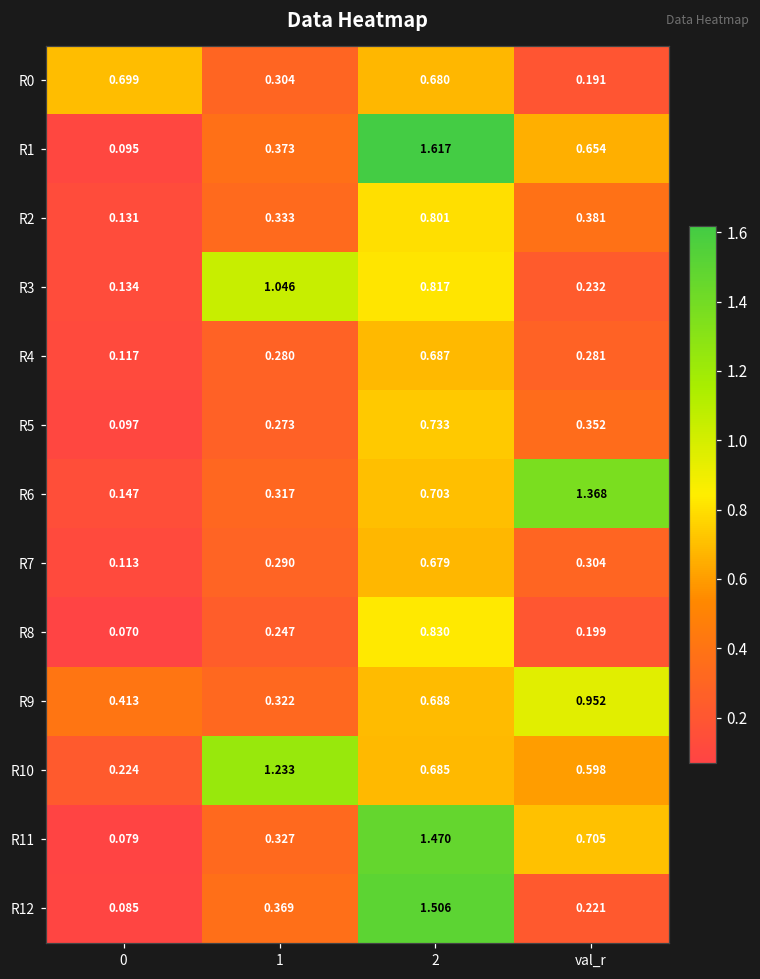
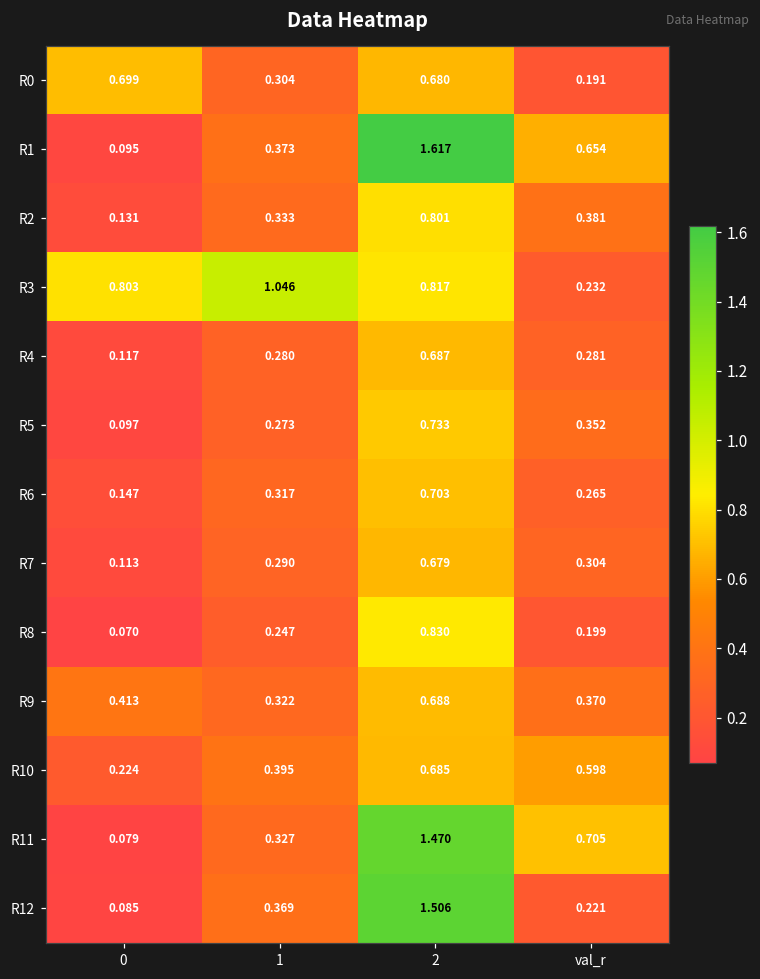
  {
    "R0": {
      "0": 0.699,
      "1": 0.304,
      "2": 0.680,
      "val_r": 0.191
    },
    "R1": {
      "0": 0.095,
      "1": 0.373,
      "2": 1.617,
      "val_r": 0.654
    },
    "R2": {
      "0": 0.131,
      "1": 0.333,
      "2": 0.801,
      "val_r": 0.381
    },
    "R3": {
-     "0": 0.134,
+     "0": 0.803,
      "1": 1.046,
      "2": 0.817,
      "val_r": 0.232
    },
    "R4": {
      "0": 0.117,
      "1": 0.280,
      "2": 0.687,
      "val_r": 0.281
    },
    "R5": {
      "0": 0.097,
      "1": 0.273,
      "2": 0.733,
      "val_r": 0.352
    },
    "R6": {
      "0": 0.147,
      "1": 0.317,
      "2": 0.703,
-     "val_r": 1.368
+     "val_r": 0.265
    },
    "R7": {
      "0": 0.113,
      "1": 0.290,
      "2": 0.679,
      "val_r": 0.304
    },
    "R8": {
      "0": 0.070,
      "1": 0.247,
      "2": 0.830,
      "val_r": 0.199
    },
    "R9": {
      "0": 0.413,
      "1": 0.322,
      "2": 0.688,
-     "val_r": 0.952
+     "val_r": 0.370
    },
    "R10": {
      "0": 0.224,
-     "1": 1.233,
+     "1": 0.395,
      "2": 0.685,
      "val_r": 0.598
    },
    "R11": {
      "0": 0.079,
      "1": 0.327,
      "2": 1.470,
      "val_r": 0.705
    },
    "R12": {
      "0": 0.085,
      "1": 0.369,
      "2": 1.506,
      "val_r": 0.221
    }
  }
